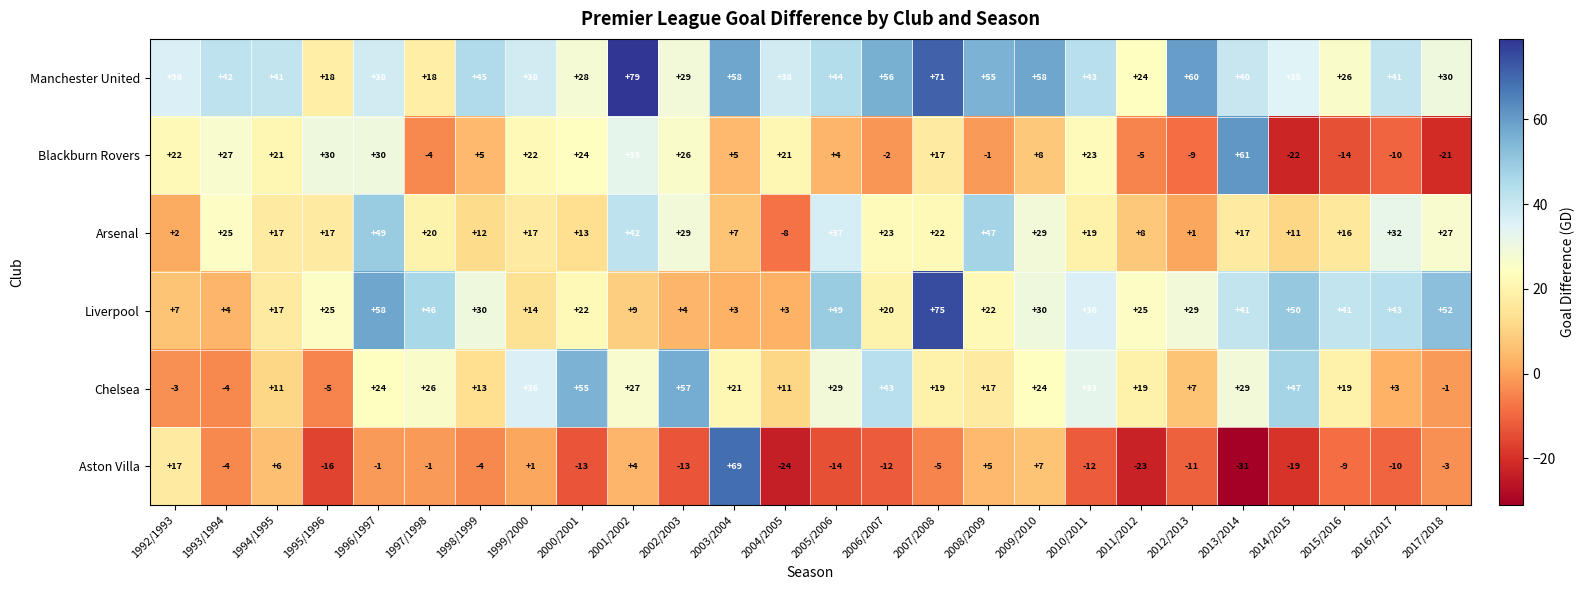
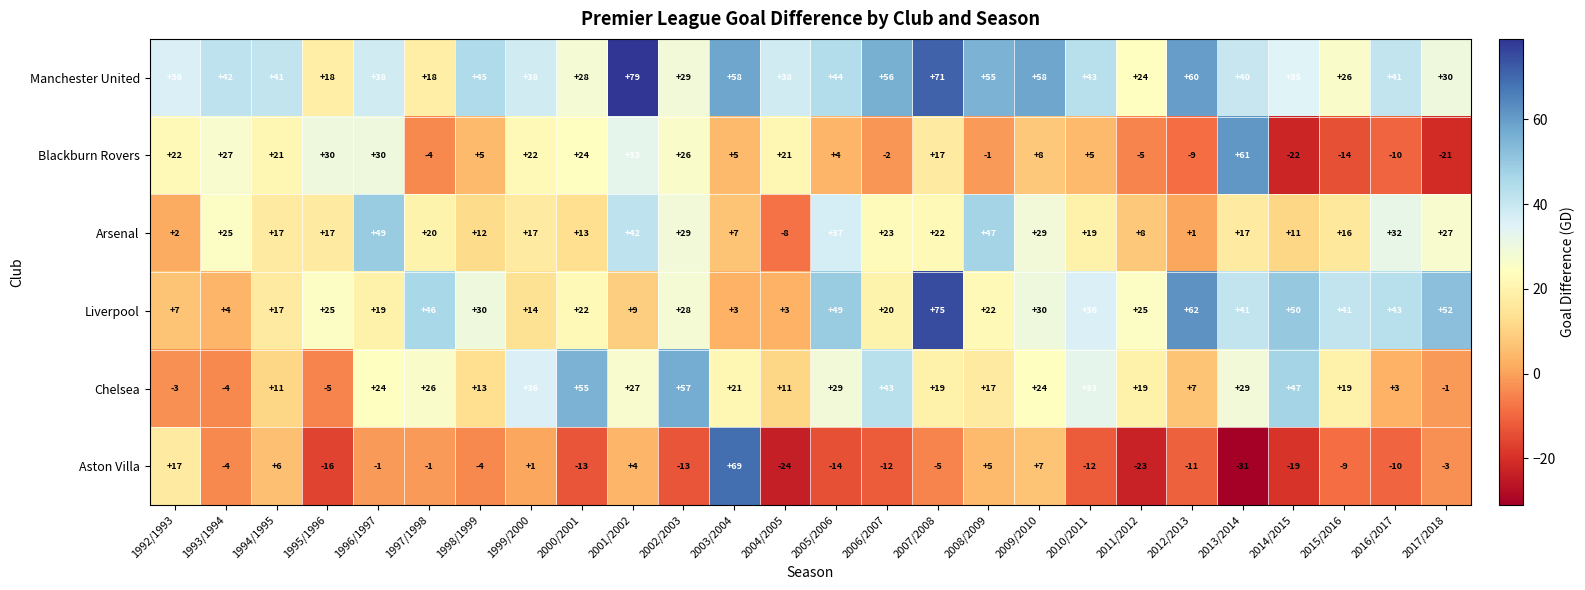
  {
    "Manchester United": {
      "1993/1994": "+42",
      "1994/1995": "+41",
      "1995/1996": "+18",
      "1997/1998": "+18",
      "1998/1999": "+45",
      "2000/2001": "+28",
      "2001/2002": "+79",
      "2002/2003": "+29",
      "2003/2004": "+58",
      "2005/2006": "+44",
      "2006/2007": "+56",
      "2007/2008": "+71",
      "2008/2009": "+55",
      "2009/2010": "+58",
      "2010/2011": "+43",
      "2011/2012": "+24",
      "2012/2013": "+60",
      "2013/2014": "+40",
      "2015/2016": "+26",
      "2016/2017": "+41",
      "2017/2018": "+30"
    },
    "Blackburn Rovers": {
      "1992/1993": "+22",
      "1993/1994": "+27",
      "1994/1995": "+21",
      "1995/1996": "+30",
      "1996/1997": "+30",
      "1997/1998": "-4",
      "1998/1999": "+5",
      "1999/2000": "+22",
      "2000/2001": "+24",
      "2002/2003": "+26",
      "2003/2004": "+5",
      "2004/2005": "+21",
      "2005/2006": "+4",
      "2006/2007": "-2",
      "2007/2008": "+17",
      "2008/2009": "-1",
      "2009/2010": "+8",
-     "2010/2011": "+23",
+     "2010/2011": "+5",
      "2011/2012": "-5",
      "2012/2013": "-9",
      "2013/2014": "+61",
      "2014/2015": "-22",
      "2015/2016": "-14",
      "2016/2017": "-10",
      "2017/2018": "-21"
    },
    "Arsenal": {
      "1992/1993": "+2",
      "1993/1994": "+25",
      "1994/1995": "+17",
      "1995/1996": "+17",
      "1996/1997": "+49",
      "1997/1998": "+20",
      "1998/1999": "+12",
      "1999/2000": "+17",
      "2000/2001": "+13",
      "2001/2002": "+42",
      "2002/2003": "+29",
      "2003/2004": "+7",
      "2004/2005": "-8",
      "2006/2007": "+23",
      "2007/2008": "+22",
      "2008/2009": "+47",
      "2009/2010": "+29",
      "2010/2011": "+19",
      "2011/2012": "+8",
      "2012/2013": "+1",
      "2013/2014": "+17",
      "2014/2015": "+11",
      "2015/2016": "+16",
      "2016/2017": "+32",
      "2017/2018": "+27"
    },
    "Liverpool": {
      "1992/1993": "+7",
      "1993/1994": "+4",
      "1994/1995": "+17",
      "1995/1996": "+25",
-     "1996/1997": "+58",
+     "1996/1997": "+19",
      "1997/1998": "+46",
      "1998/1999": "+30",
      "1999/2000": "+14",
      "2000/2001": "+22",
      "2001/2002": "+9",
-     "2002/2003": "+4",
+     "2002/2003": "+28",
      "2003/2004": "+3",
      "2004/2005": "+3",
      "2005/2006": "+49",
      "2006/2007": "+20",
      "2007/2008": "+75",
      "2008/2009": "+22",
      "2009/2010": "+30",
      "2011/2012": "+25",
-     "2012/2013": "+29",
+     "2012/2013": "+62",
      "2013/2014": "+41",
      "2014/2015": "+50",
      "2015/2016": "+41",
      "2016/2017": "+43",
      "2017/2018": "+52"
    },
    "Chelsea": {
      "1992/1993": "-3",
      "1993/1994": "-4",
      "1994/1995": "+11",
      "1995/1996": "-5",
      "1996/1997": "+24",
      "1997/1998": "+26",
      "1998/1999": "+13",
      "2000/2001": "+55",
      "2001/2002": "+27",
      "2002/2003": "+57",
      "2003/2004": "+21",
      "2004/2005": "+11",
      "2005/2006": "+29",
      "2006/2007": "+43",
      "2007/2008": "+19",
      "2008/2009": "+17",
      "2009/2010": "+24",
      "2011/2012": "+19",
      "2012/2013": "+7",
      "2013/2014": "+29",
      "2014/2015": "+47",
      "2015/2016": "+19",
      "2016/2017": "+3",
      "2017/2018": "-1"
    },
    "Aston Villa": {
      "1992/1993": "+17",
      "1993/1994": "-4",
      "1994/1995": "+6",
      "1995/1996": "-16",
      "1996/1997": "-1",
      "1997/1998": "-1",
      "1998/1999": "-4",
      "1999/2000": "+1",
      "2000/2001": "-13",
      "2001/2002": "+4",
      "2002/2003": "-13",
      "2003/2004": "+69",
      "2004/2005": "-24",
      "2005/2006": "-14",
      "2006/2007": "-12",
      "2007/2008": "-5",
      "2008/2009": "+5",
      "2009/2010": "+7",
      "2010/2011": "-12",
      "2011/2012": "-23",
      "2012/2013": "-11",
      "2013/2014": "-31",
      "2014/2015": "-19",
      "2015/2016": "-9",
      "2016/2017": "-10",
      "2017/2018": "-3"
    }
  }
